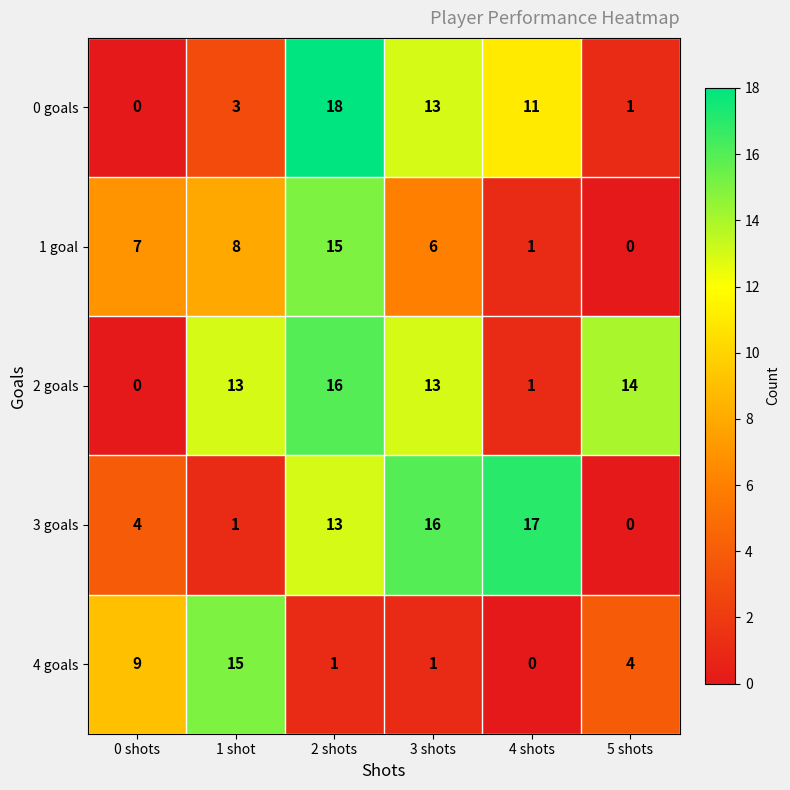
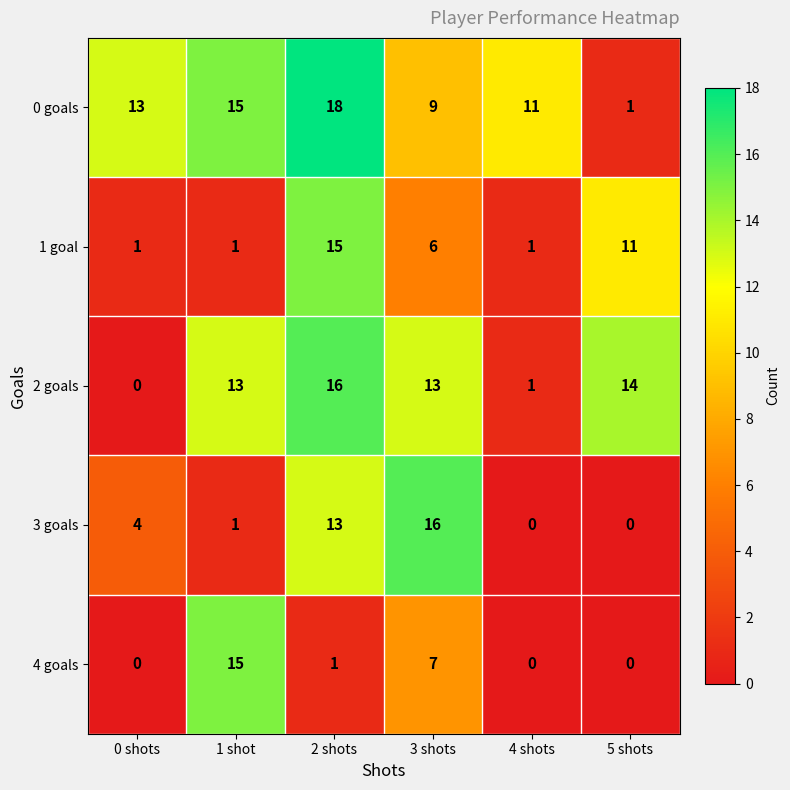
  {
    "0 goals": {
-     "0 shots": 0,
-     "1 shot": 3,
+     "0 shots": 13,
+     "1 shot": 15,
      "2 shots": 18,
-     "3 shots": 13,
+     "3 shots": 9,
      "4 shots": 11,
      "5 shots": 1
    },
    "1 goal": {
-     "0 shots": 7,
-     "1 shot": 8,
+     "0 shots": 1,
+     "1 shot": 1,
      "2 shots": 15,
      "3 shots": 6,
      "4 shots": 1,
-     "5 shots": 0
+     "5 shots": 11
    },
    "2 goals": {
      "0 shots": 0,
      "1 shot": 13,
      "2 shots": 16,
      "3 shots": 13,
      "4 shots": 1,
      "5 shots": 14
    },
    "3 goals": {
      "0 shots": 4,
      "1 shot": 1,
      "2 shots": 13,
      "3 shots": 16,
-     "4 shots": 17,
+     "4 shots": 0,
      "5 shots": 0
    },
    "4 goals": {
-     "0 shots": 9,
+     "0 shots": 0,
      "1 shot": 15,
      "2 shots": 1,
-     "3 shots": 1,
+     "3 shots": 7,
      "4 shots": 0,
-     "5 shots": 4
+     "5 shots": 0
    }
  }
